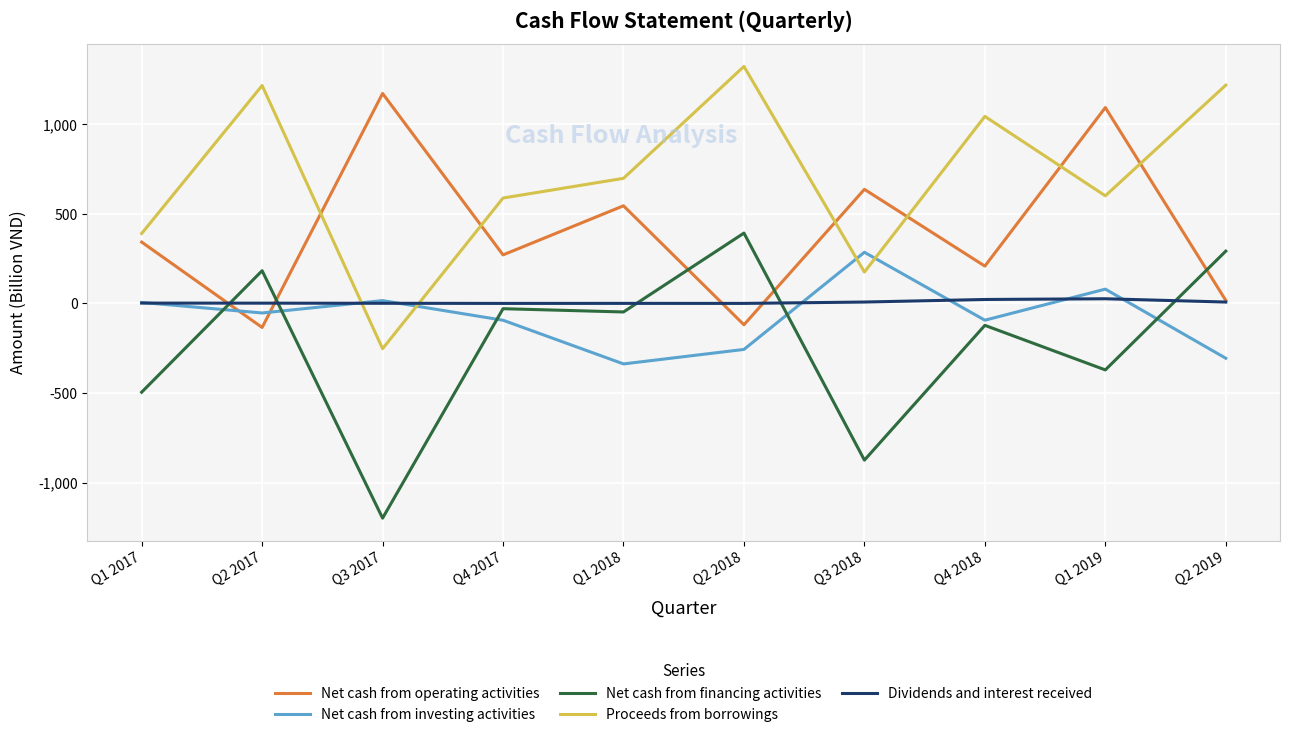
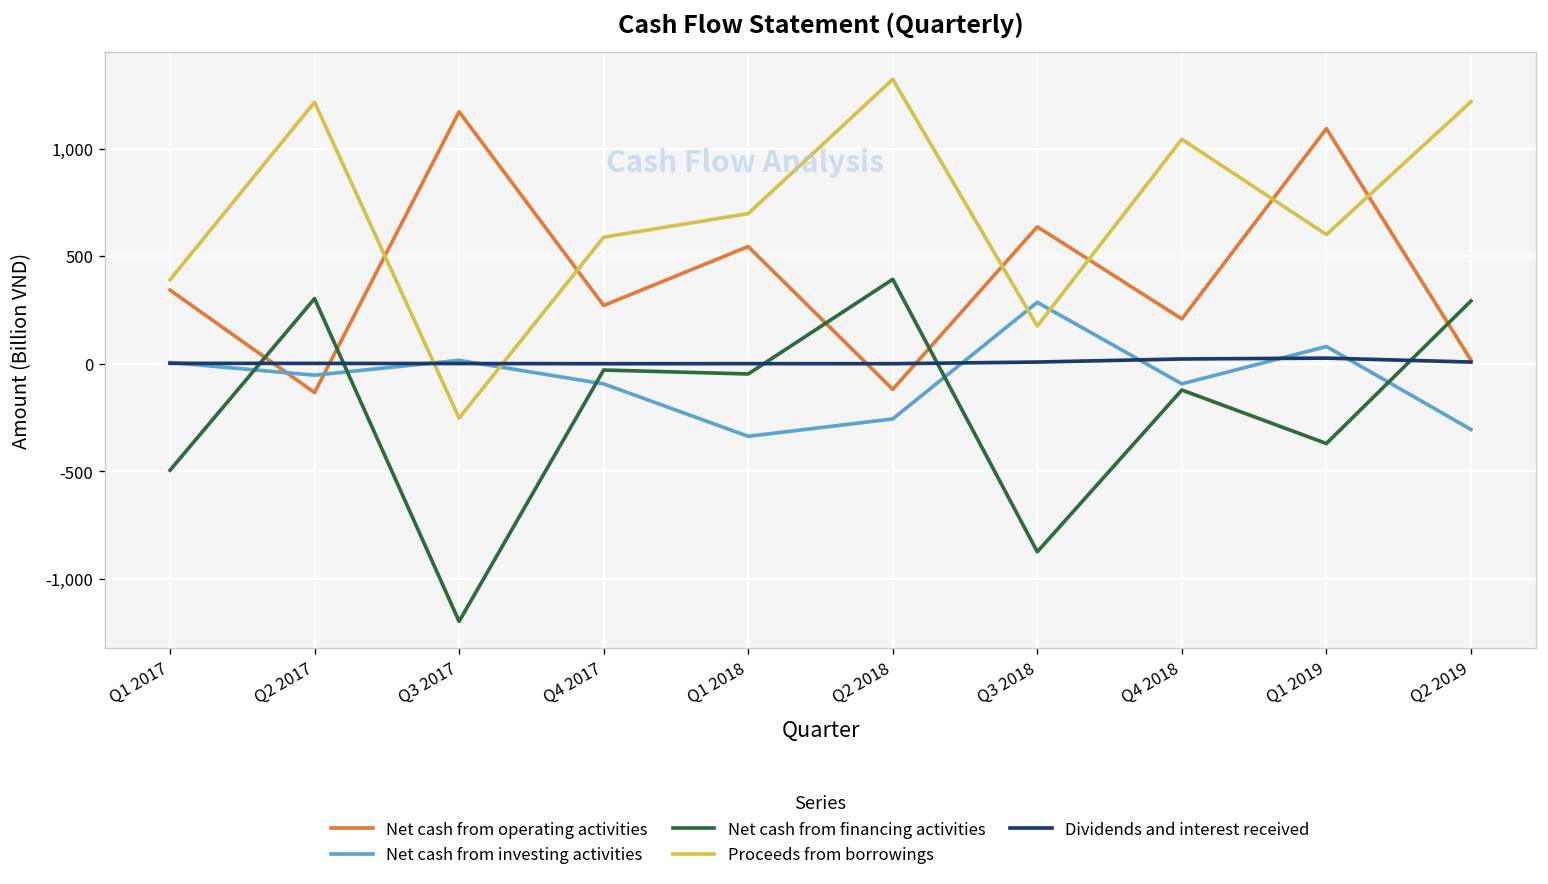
  {
    "Net cash from operating activities": {
      "Q1 2017": "340",
      "Q2 2017": "-130",
      "Q3 2017": "1,170",
      "Q4 2017": "270",
      "Q1 2018": "540",
      "Q2 2018": "-120",
      "Q3 2018": "640",
      "Q4 2018": "210",
      "Q1 2019": "1,090"
    },
    "Net cash from investing activities": {
      "Q2 2017": "-50",
      "Q3 2017": "20",
      "Q4 2017": "-90",
      "Q1 2018": "-340",
      "Q2 2018": "-260",
      "Q3 2018": "290",
      "Q4 2018": "-90",
      "Q1 2019": "80",
      "Q2 2019": "-310"
    },
    "Net cash from financing activities": {
      "Q1 2017": "-490",
-     "Q2 2017": "180",
+     "Q2 2017": "300",
      "Q3 2017": "-1,200",
      "Q4 2017": "-30",
      "Q1 2018": "-50",
      "Q2 2018": "390",
      "Q3 2018": "-870",
      "Q4 2018": "-120",
      "Q1 2019": "-370",
      "Q2 2019": "290"
    },
    "Proceeds from borrowings": {
      "Q1 2017": "390",
      "Q2 2017": "1,220",
      "Q3 2017": "-250",
      "Q4 2017": "590",
      "Q1 2018": "700",
      "Q2 2018": "1,320",
      "Q3 2018": "180",
      "Q4 2018": "1,040",
      "Q1 2019": "600",
      "Q2 2019": "1,220"
    },
    "Dividends and interest received": {
      "Q2 2017": "0",
      "Q3 2017": "0",
      "Q4 2017": "0",
      "Q1 2018": "0",
      "Q2 2018": "0",
      "Q3 2018": "10",
      "Q4 2018": "20",
      "Q1 2019": "30"
    }
  }
